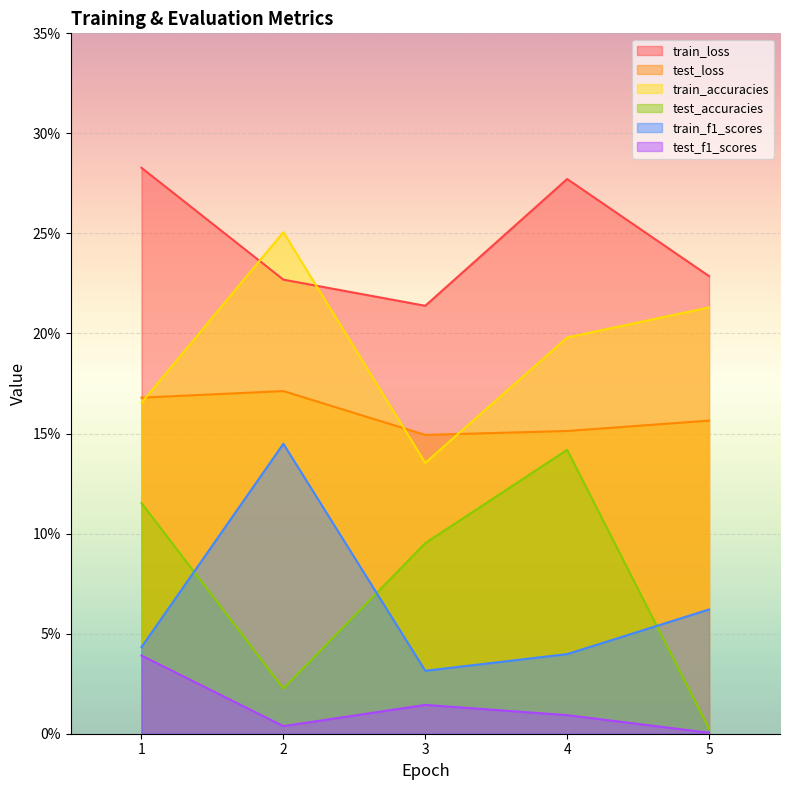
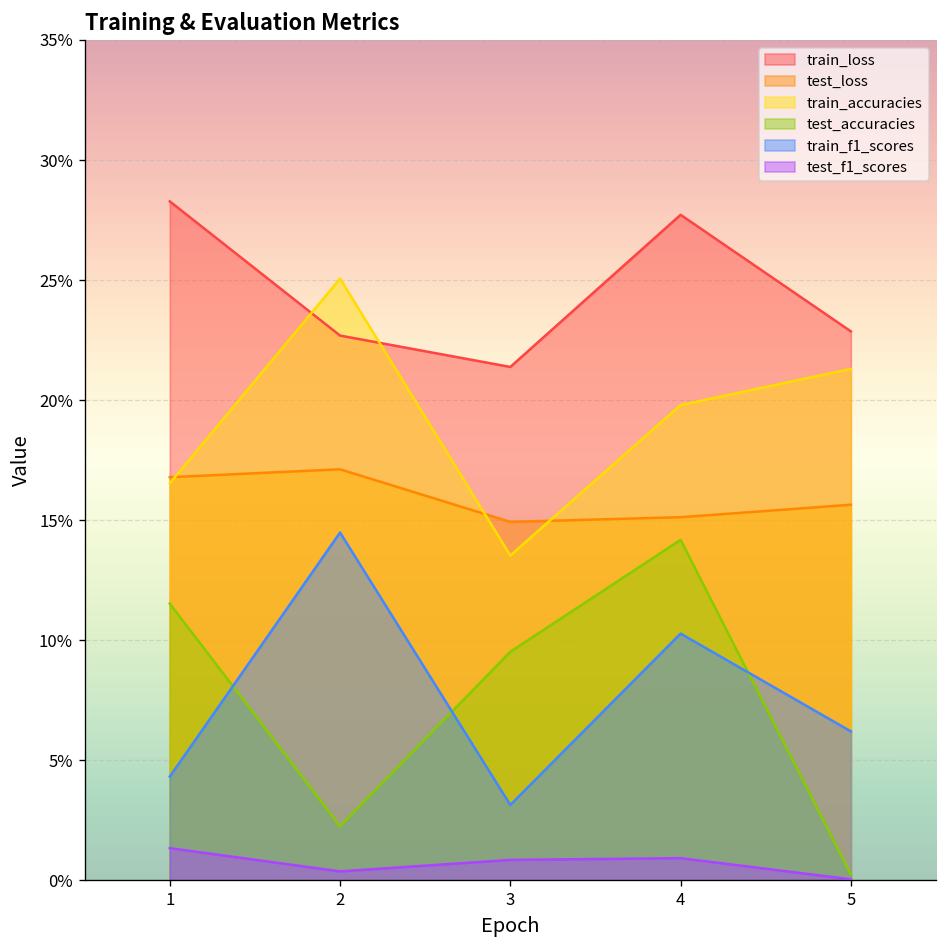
  {
    "train_loss": {
      "1": "28.3%",
      "2": "22.7%",
      "3": "21.4%",
      "4": "27.7%",
      "5": "22.9%"
    },
    "test_accuracies": {
      "1": "11.5%",
      "2": "2.3%",
      "3": "9.5%",
      "4": "14.2%",
      "5": "0.3%"
    },
    "train_f1_scores": {
      "1": "4.3%",
      "2": "14.5%",
      "3": "3.1%",
-     "4": "4.0%",
+     "4": "10.3%",
      "5": "6.2%"
    },
    "test_f1_scores": {
-     "1": "3.9%",
+     "1": "1.3%",
      "2": "0.4%",
-     "3": "1.4%",
+     "3": "0.9%",
      "4": "0.9%",
      "5": "0.0%"
    }
  }
